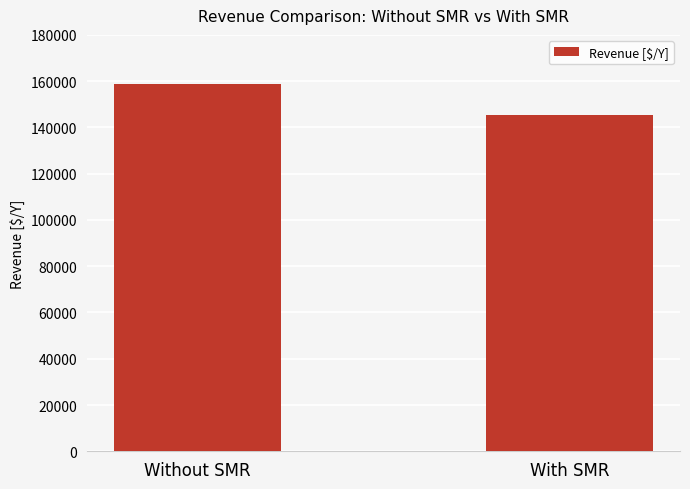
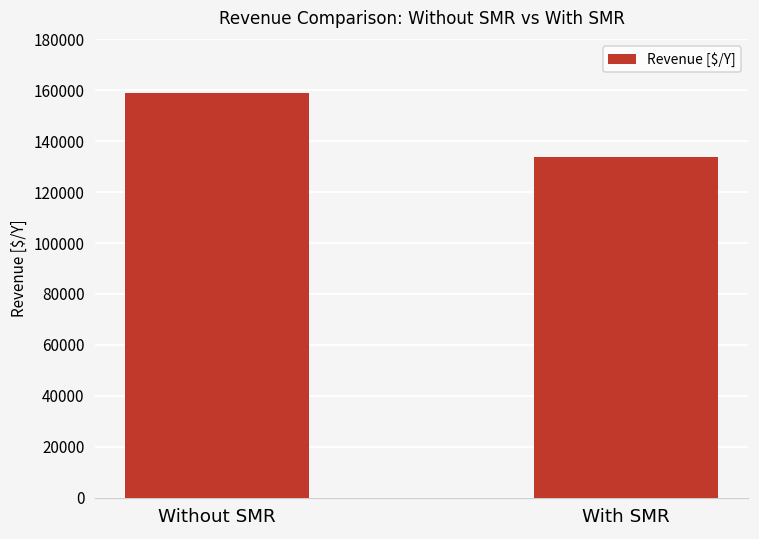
  {
    "Without SMR": 159000,
-   "With SMR": 146000
+   "With SMR": 134000
  }
